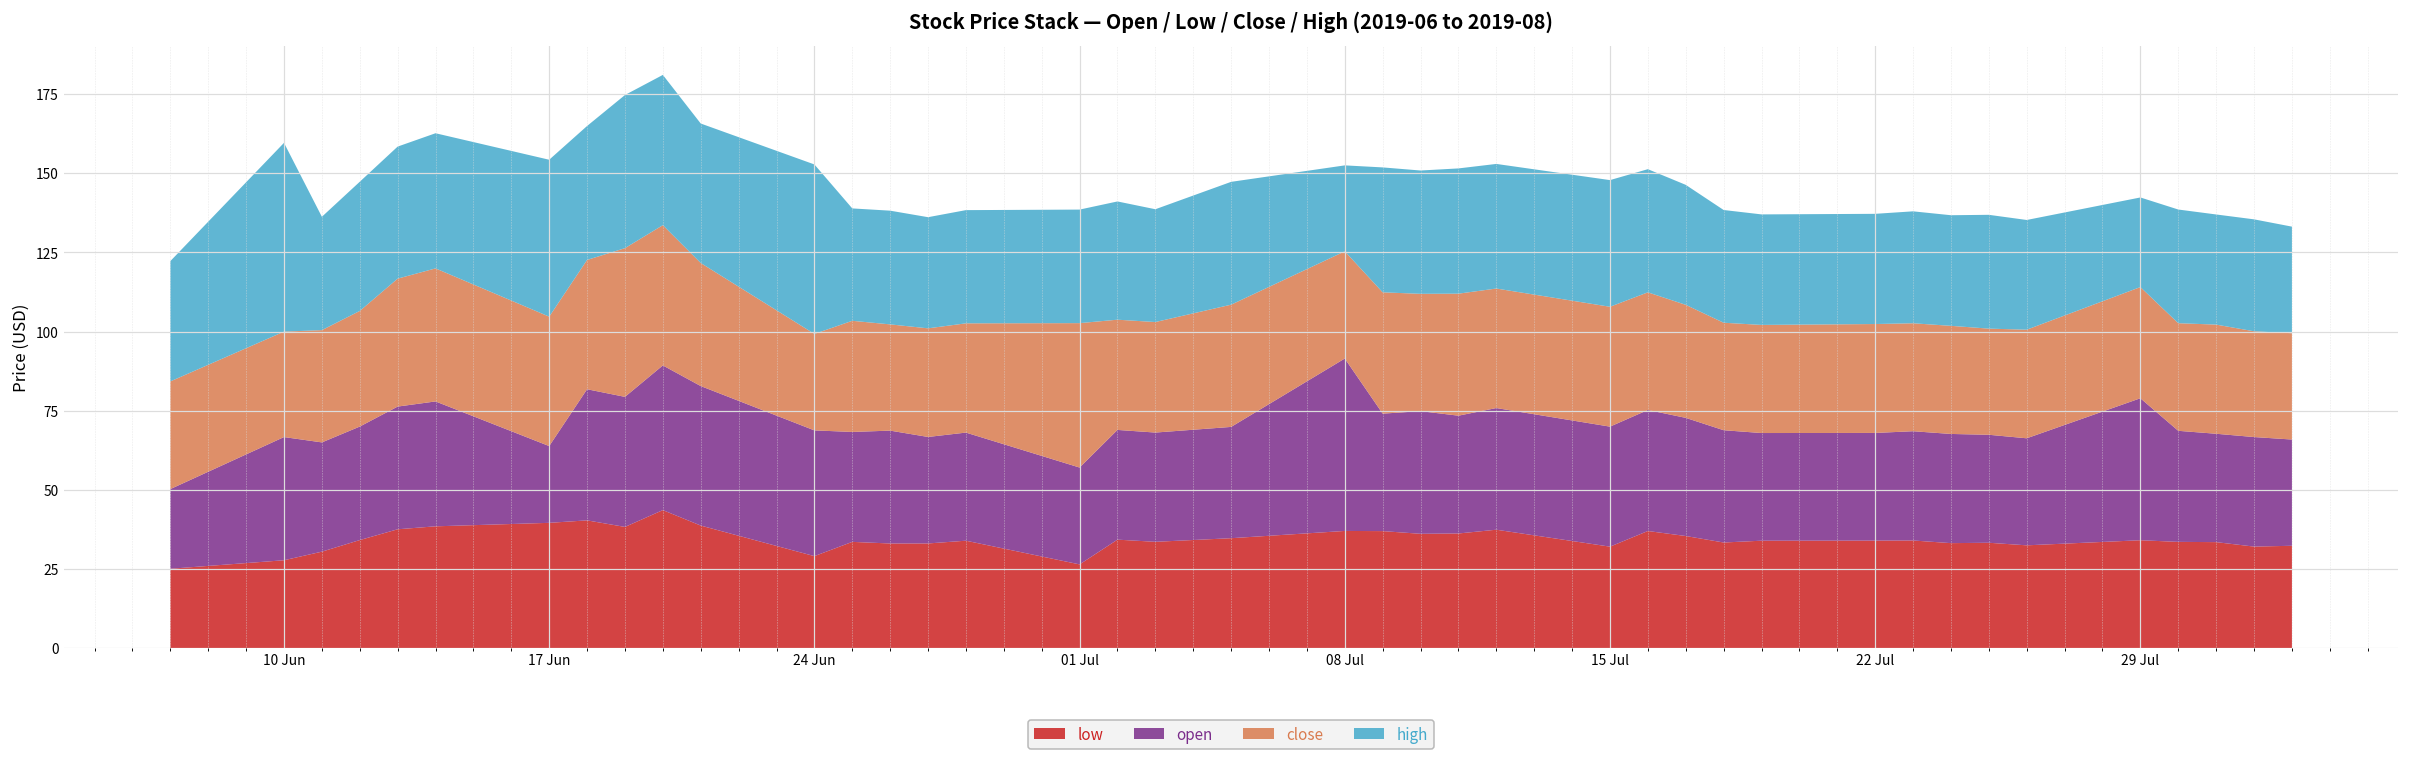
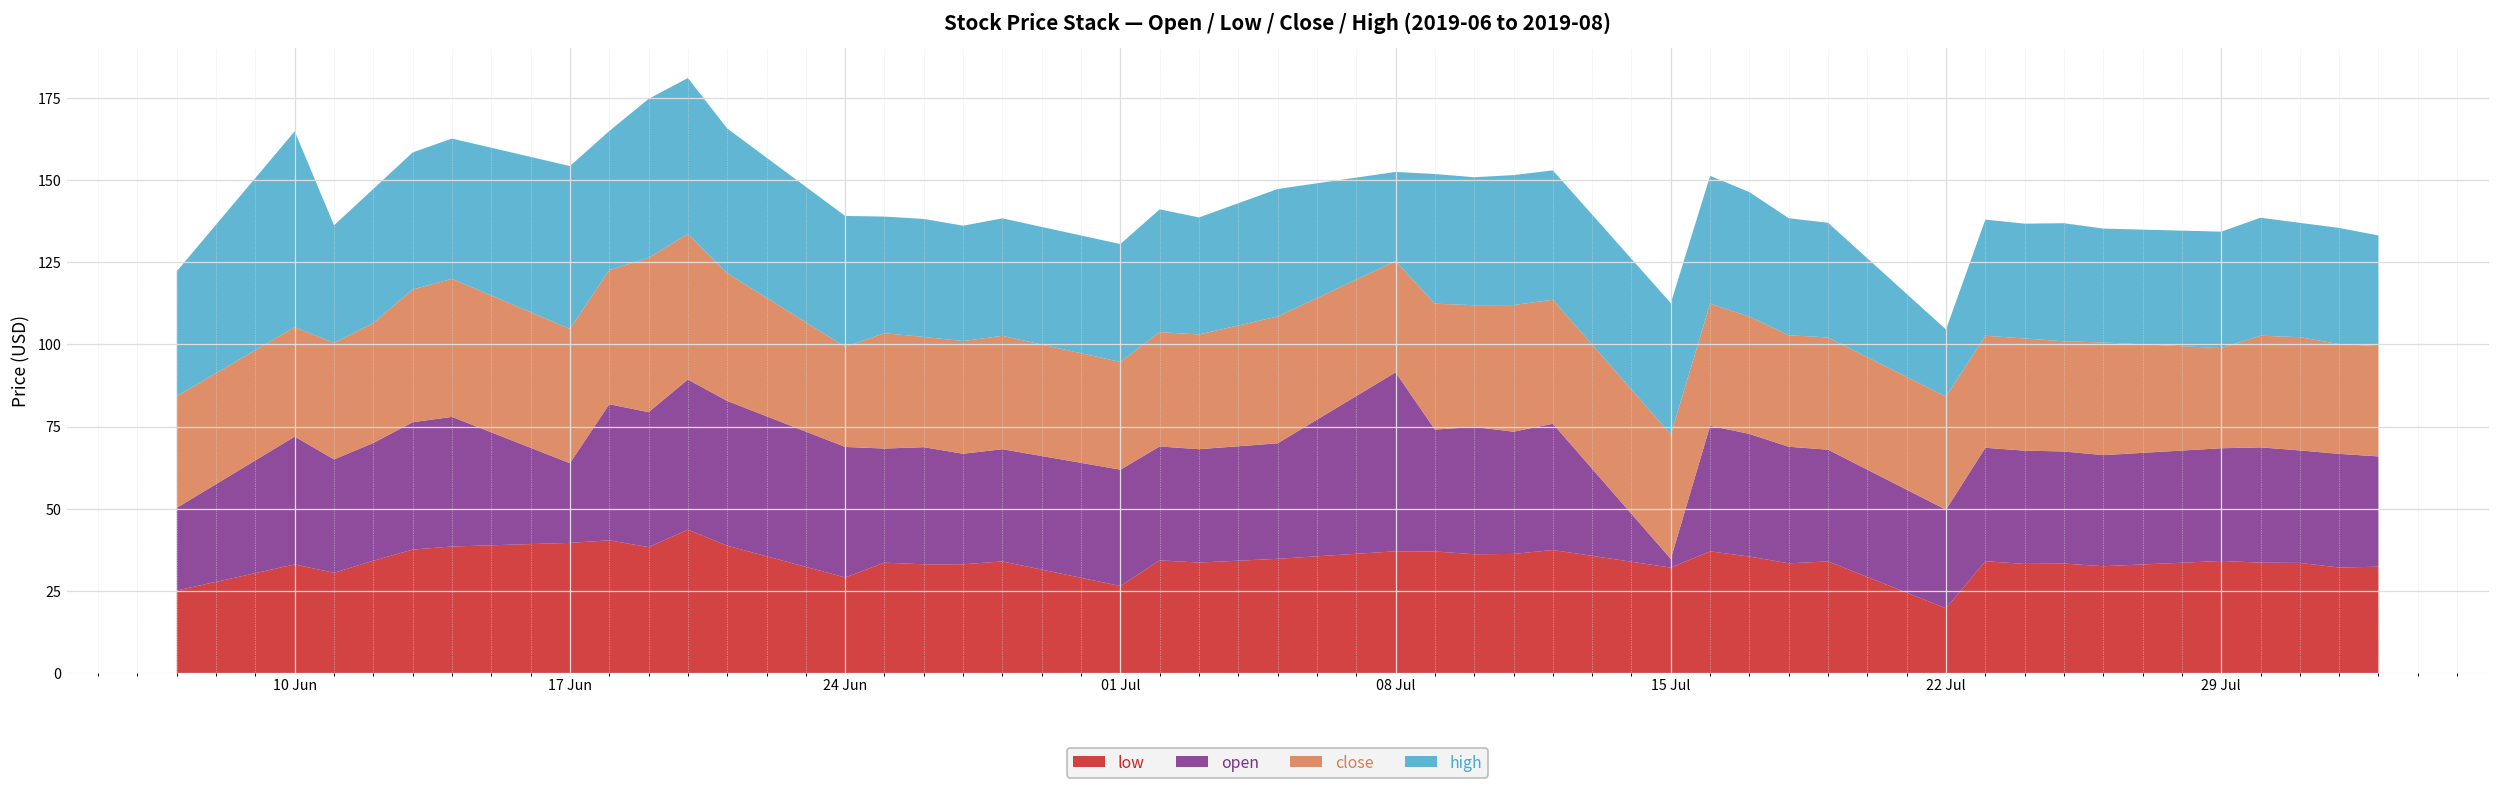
  {
    "low": {
-     "10 Jun": 28,
+     "10 Jun": 33,
      "17 Jun": 40,
      "24 Jun": 29,
      "01 Jul": 26,
      "08 Jul": 37,
      "15 Jul": 32,
-     "22 Jul": 34,
+     "22 Jul": 20,
      "29 Jul": 34
    },
    "open": {
      "10 Jun": 39,
      "17 Jun": 24,
      "24 Jun": 40,
-     "01 Jul": 31,
+     "01 Jul": 35,
      "08 Jul": 54,
-     "15 Jul": 38,
-     "22 Jul": 34,
-     "29 Jul": 45
+     "15 Jul": 3,
+     "22 Jul": 30,
+     "29 Jul": 34
    },
    "close": {
      "10 Jun": 33,
      "17 Jun": 41,
      "24 Jun": 30,
-     "01 Jul": 46,
+     "01 Jul": 33,
      "08 Jul": 34,
      "15 Jul": 38,
      "22 Jul": 34,
-     "29 Jul": 35
+     "29 Jul": 30
    },
    "high": {
      "10 Jun": 60,
      "17 Jun": 50,
-     "24 Jun": 54,
+     "24 Jun": 40,
      "01 Jul": 36,
      "08 Jul": 27,
      "15 Jul": 40,
-     "22 Jul": 35,
-     "29 Jul": 28
+     "22 Jul": 20,
+     "29 Jul": 35
    }
  }
